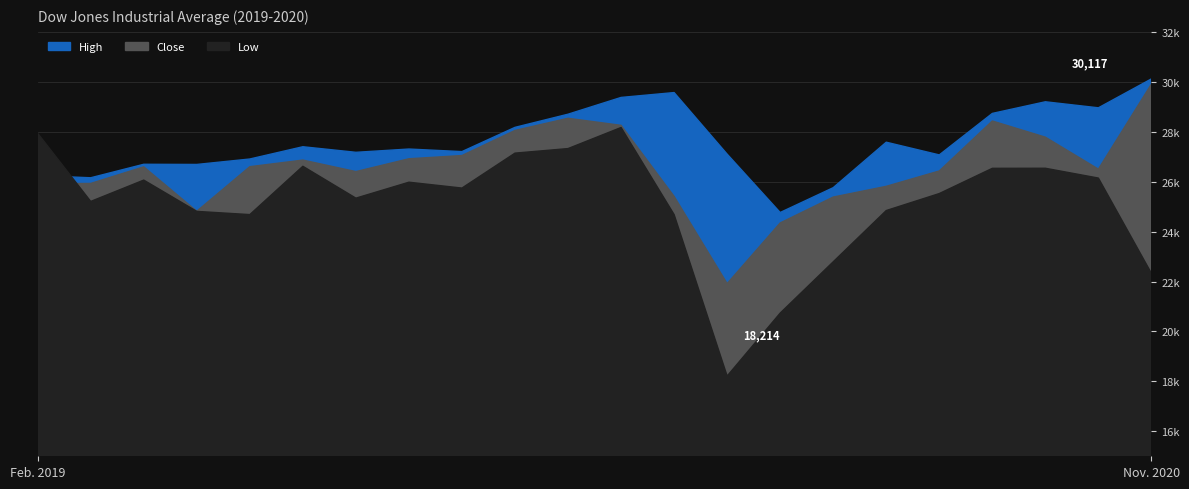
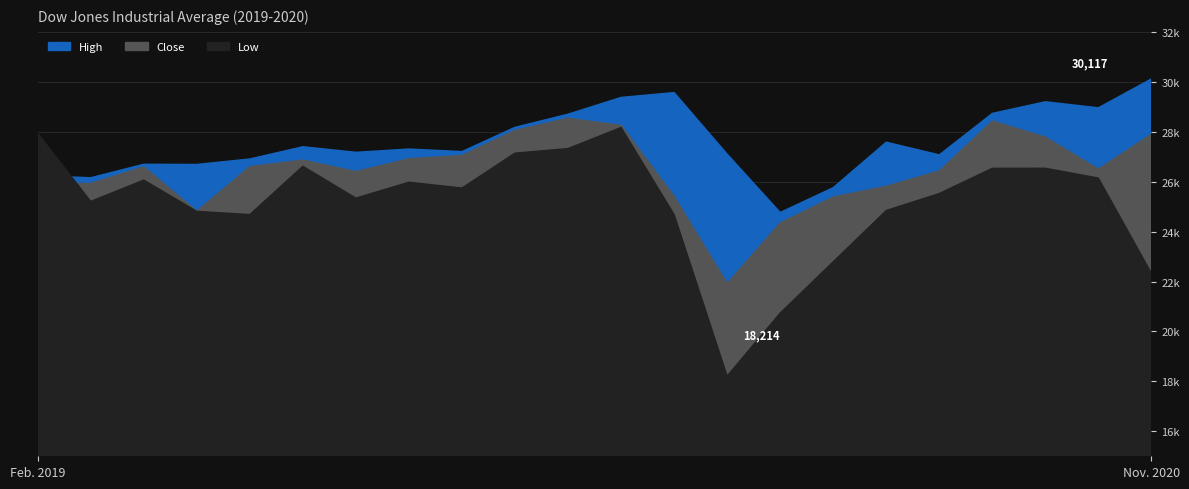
  {
    "High": {
      "Nov. 2020": 30100
    },
    "Close": {
-     "Nov. 2020": 29900
+     "Nov. 2020": 27900
    },
    "Low": {
      "Feb. 2019": 27900,
      "Nov. 2020": 22300
    }
  }
